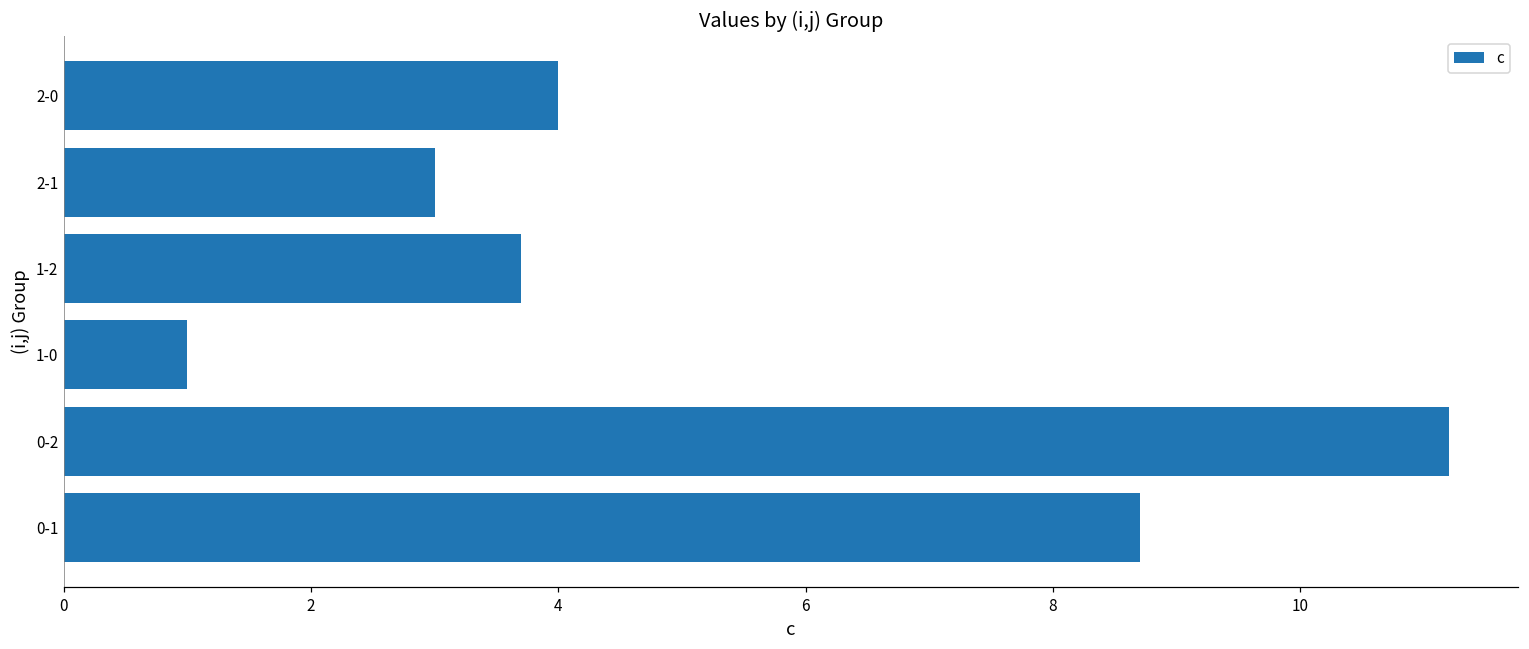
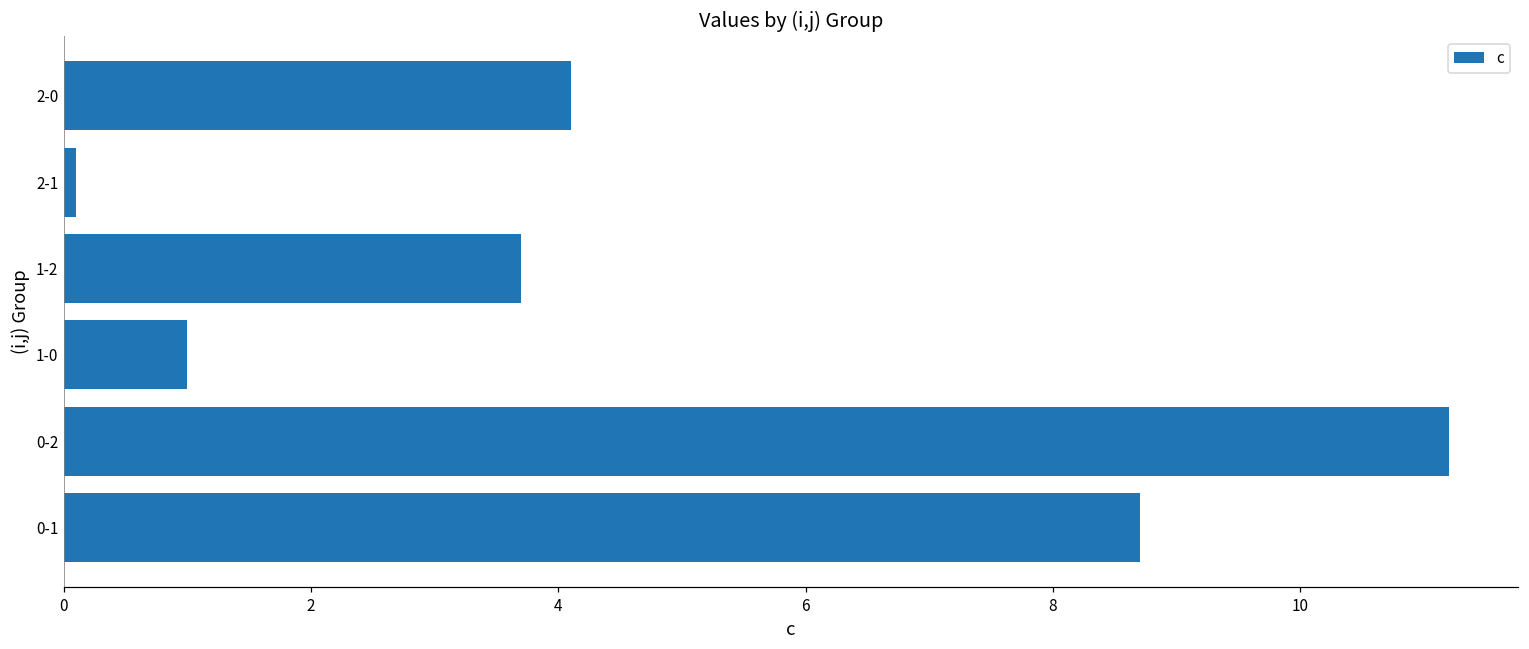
  {
-   "2-0": 4.0,
-   "2-1": 3.0,
+   "2-0": 4.1,
+   "2-1": 0.1,
    "1-2": 3.7,
    "1-0": 1.0,
    "0-2": 11.2,
    "0-1": 8.7
  }
